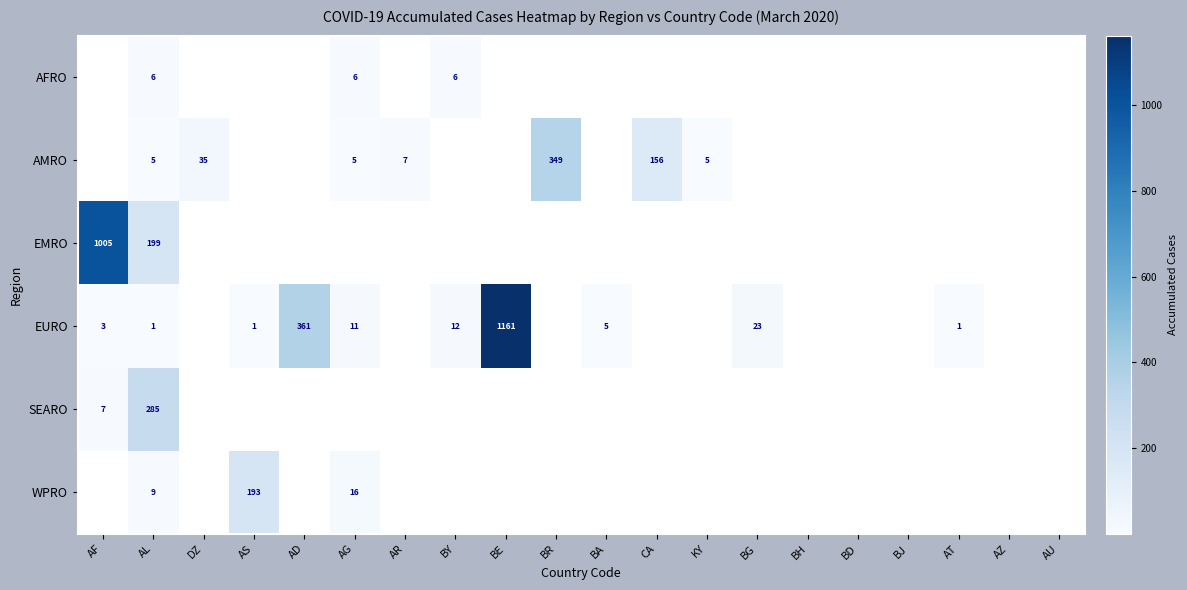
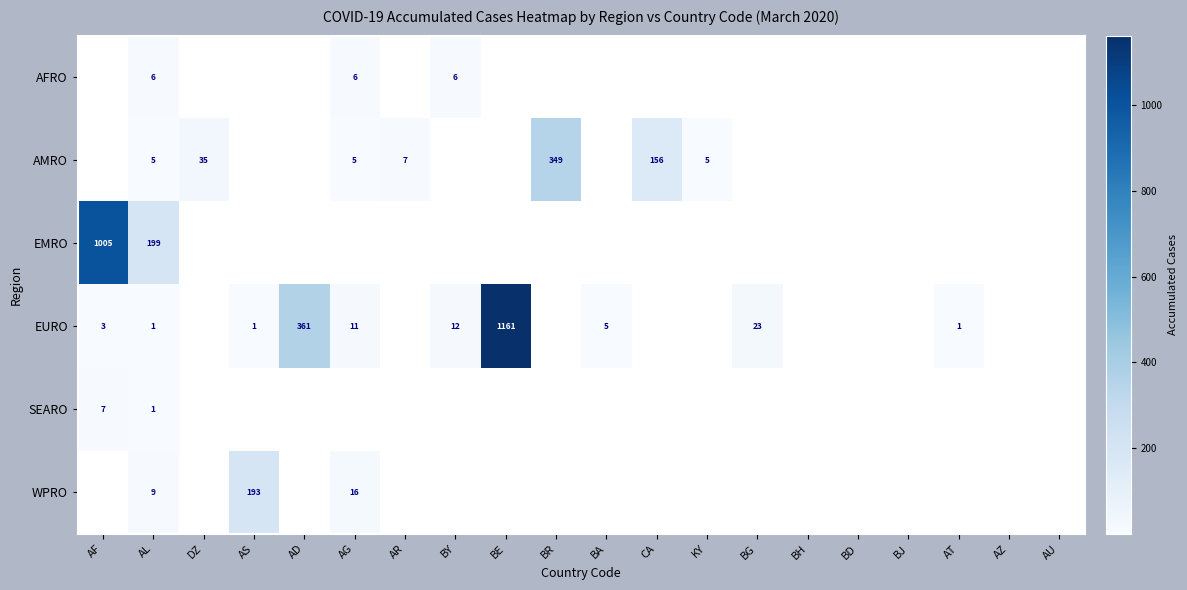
  {
    "AFRO": {
      "AL": 6,
      "AG": 6,
      "BY": 6
    },
    "AMRO": {
      "AL": 5,
      "DZ": 35,
      "AG": 5,
      "AR": 7,
      "BR": 349,
      "CA": 156,
      "KY": 5
    },
    "EMRO": {
      "AF": 1005,
      "AL": 199
    },
    "EURO": {
      "AF": 3,
      "AL": 1,
      "AS": 1,
      "AD": 361,
      "AG": 11,
      "BY": 12,
      "BE": 1161,
      "BA": 5,
      "BG": 23,
      "AT": 1
    },
    "SEARO": {
      "AF": 7,
-     "AL": 285
+     "AL": 1
    },
    "WPRO": {
      "AL": 9,
      "AS": 193,
      "AG": 16
    }
  }
